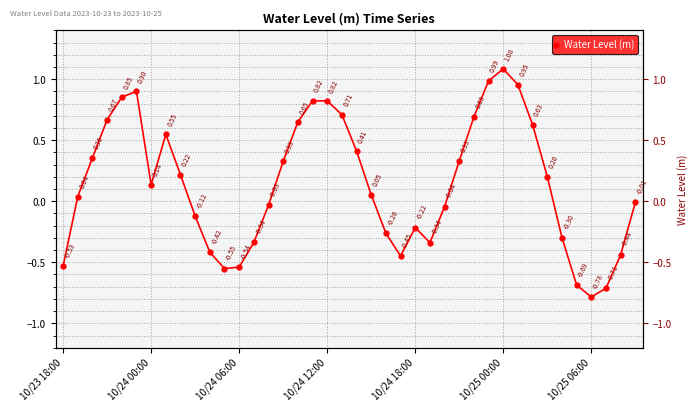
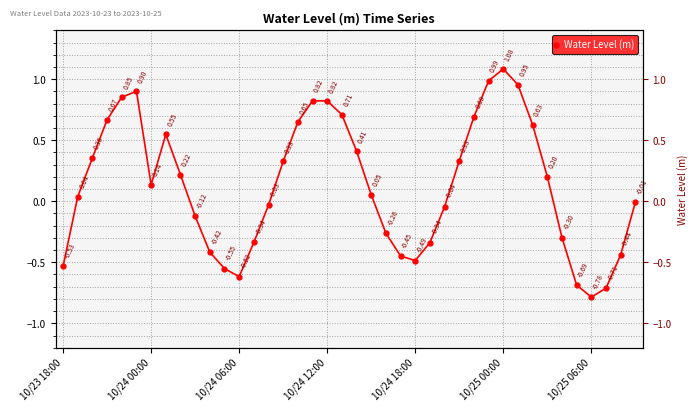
  {
    "10/23 18:00": -0.53,
    "10/24 00:00": 0.14,
-   "10/24 06:00": -0.54,
+   "10/24 06:00": -0.62,
    "10/24 12:00": 0.82,
-   "10/24 18:00": -0.22,
+   "10/24 18:00": -0.49,
    "10/25 00:00": 1.08
  }
